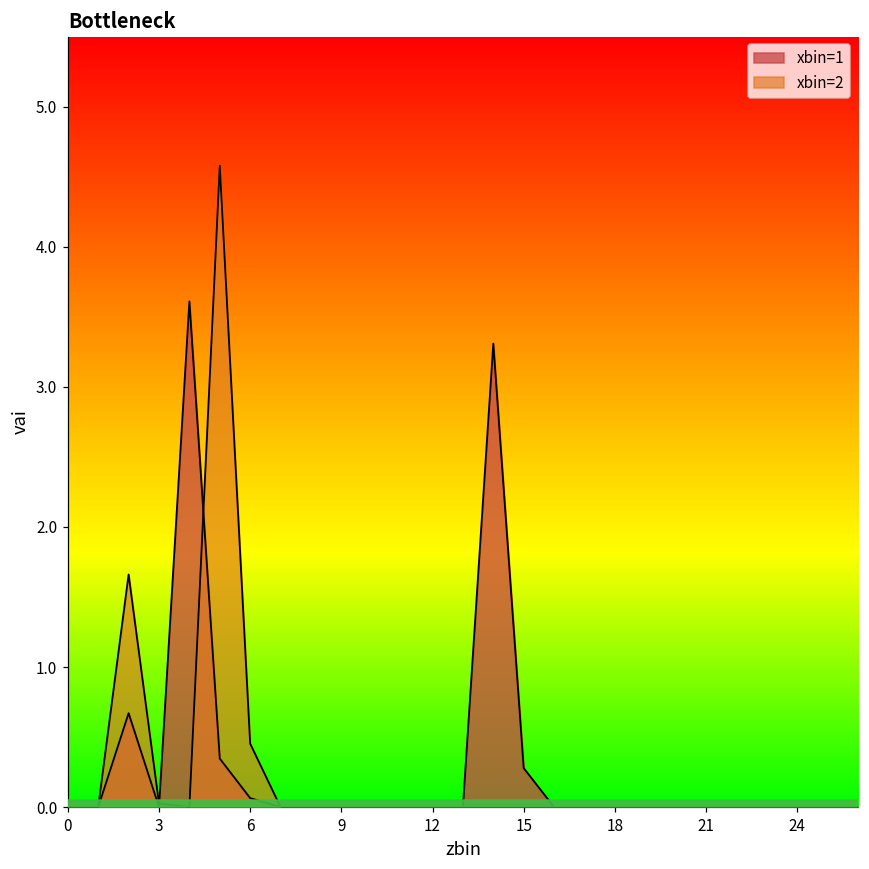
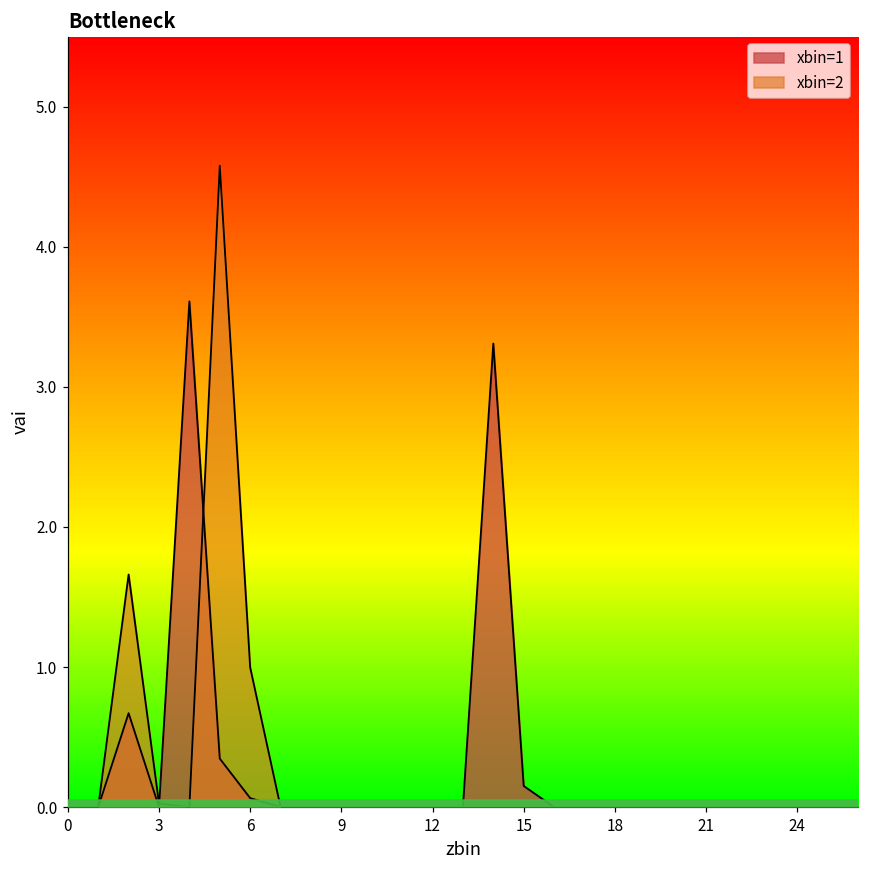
  {
    "xbin=1": {
      "6": 0.06,
-     "15": 0.28
+     "15": 0.15
    },
    "xbin=2": {
-     "6": 0.45
+     "6": 1.00
    }
  }
